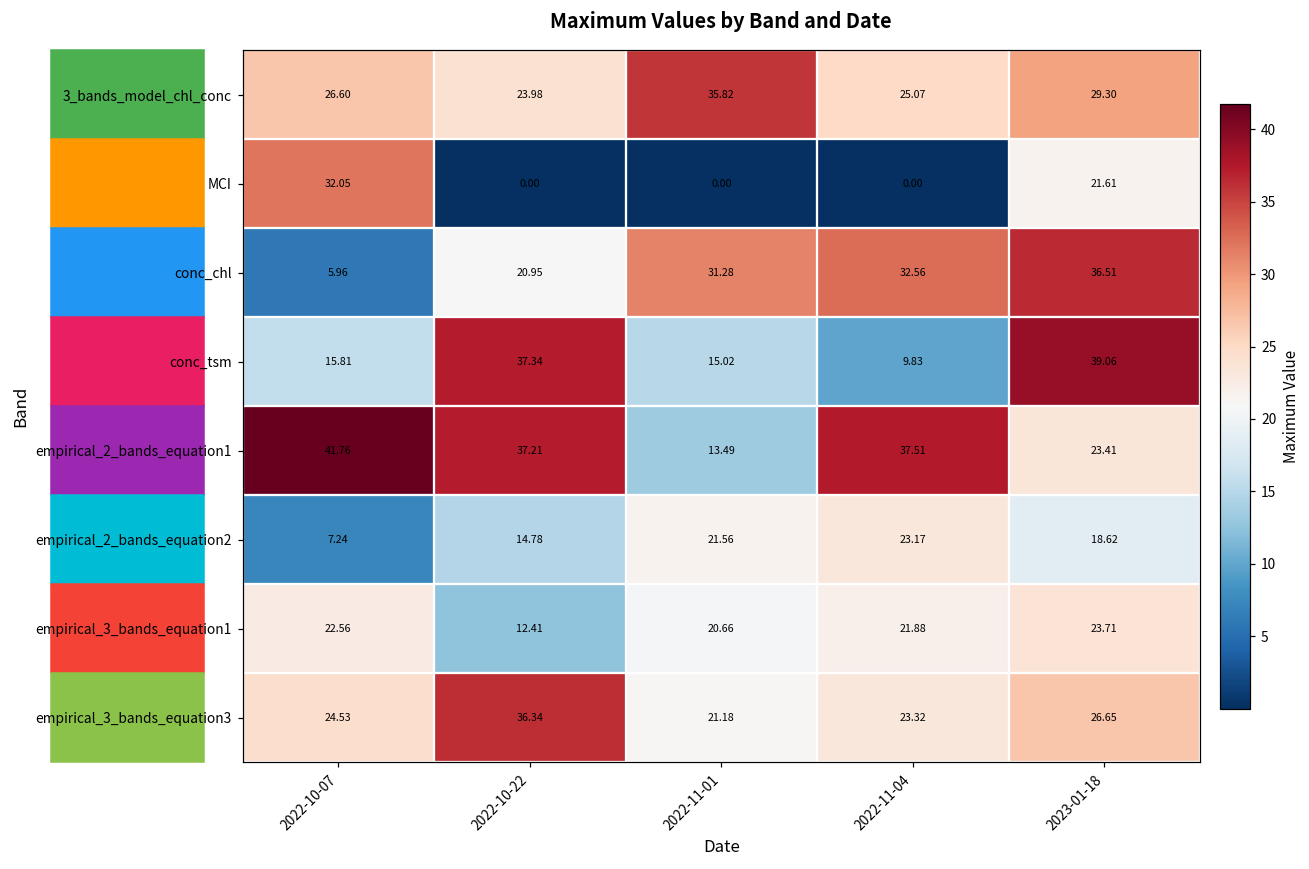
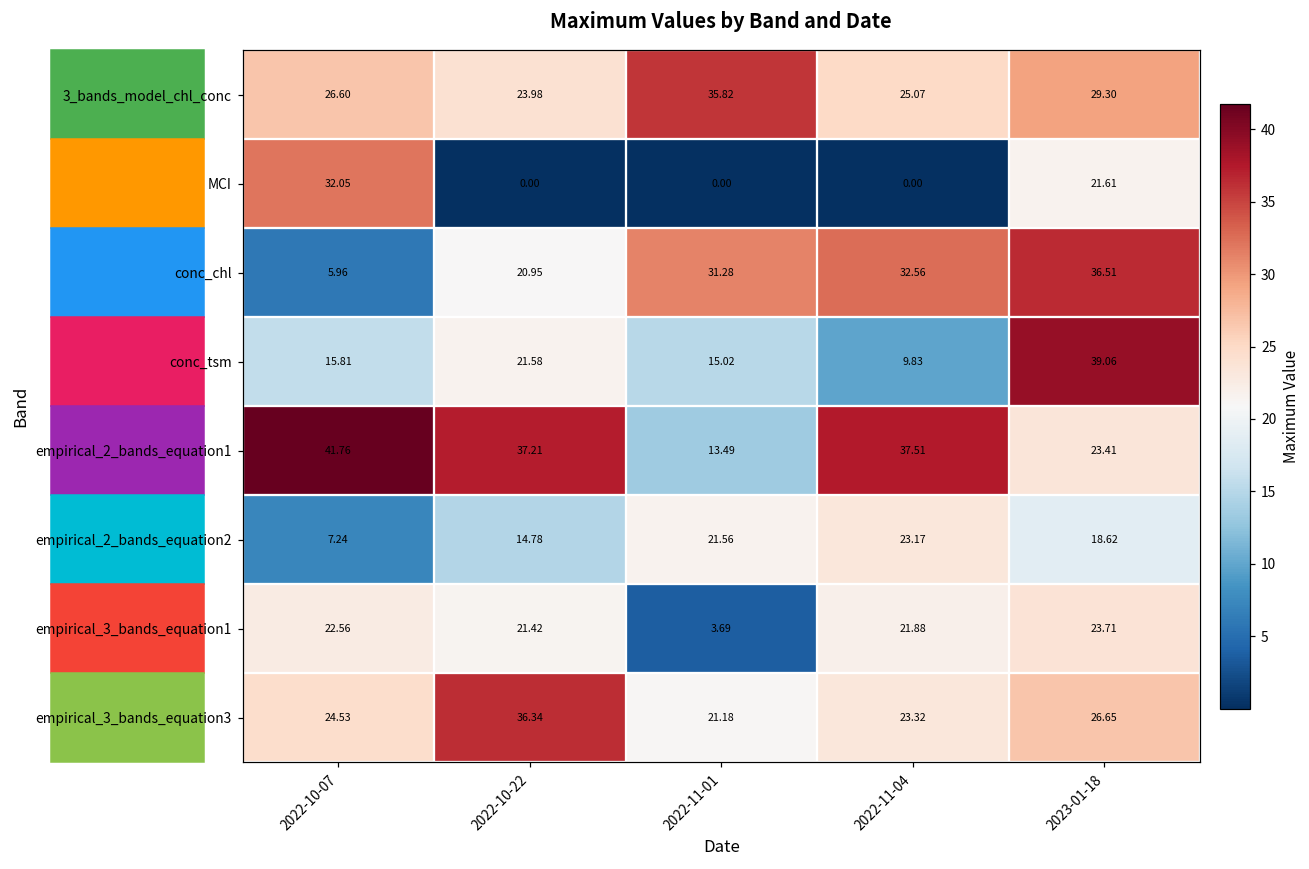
  {
    "3_bands_model_chl_conc": {
      "2022-10-07": 26.60,
      "2022-10-22": 23.98,
      "2022-11-01": 35.82,
      "2022-11-04": 25.07,
      "2023-01-18": 29.30
    },
    "MCI": {
      "2022-10-07": 32.05,
      "2022-10-22": 0.00,
      "2022-11-01": 0.00,
      "2022-11-04": 0.00,
      "2023-01-18": 21.61
    },
    "conc_chl": {
      "2022-10-07": 5.96,
      "2022-10-22": 20.95,
      "2022-11-01": 31.28,
      "2022-11-04": 32.56,
      "2023-01-18": 36.51
    },
    "conc_tsm": {
      "2022-10-07": 15.81,
-     "2022-10-22": 37.34,
+     "2022-10-22": 21.58,
      "2022-11-01": 15.02,
      "2022-11-04": 9.83,
      "2023-01-18": 39.06
    },
    "empirical_2_bands_equation1": {
      "2022-10-07": 41.76,
      "2022-10-22": 37.21,
      "2022-11-01": 13.49,
      "2022-11-04": 37.51,
      "2023-01-18": 23.41
    },
    "empirical_2_bands_equation2": {
      "2022-10-07": 7.24,
      "2022-10-22": 14.78,
      "2022-11-01": 21.56,
      "2022-11-04": 23.17,
      "2023-01-18": 18.62
    },
    "empirical_3_bands_equation1": {
      "2022-10-07": 22.56,
-     "2022-10-22": 12.41,
-     "2022-11-01": 20.66,
+     "2022-10-22": 21.42,
+     "2022-11-01": 3.69,
      "2022-11-04": 21.88,
      "2023-01-18": 23.71
    },
    "empirical_3_bands_equation3": {
      "2022-10-07": 24.53,
      "2022-10-22": 36.34,
      "2022-11-01": 21.18,
      "2022-11-04": 23.32,
      "2023-01-18": 26.65
    }
  }
